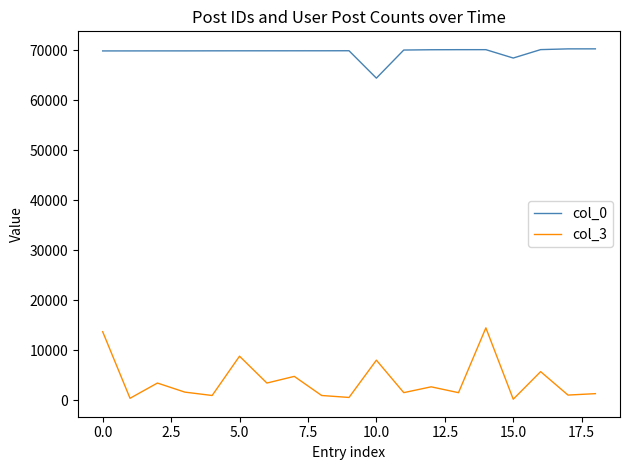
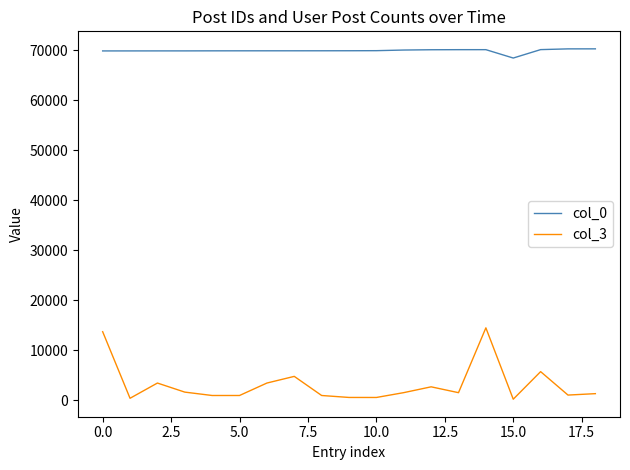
  {
    "col_0": {
      "0.0": 70000,
      "5.0": 70000,
-     "10.0": 64000,
+     "10.0": 70000,
      "15.0": 68000
    },
    "col_3": {
      "0.0": 14000,
-     "5.0": 9000,
-     "10.0": 8000,
+     "5.0": 1000,
+     "10.0": 1000,
      "15.0": 0
    }
  }
